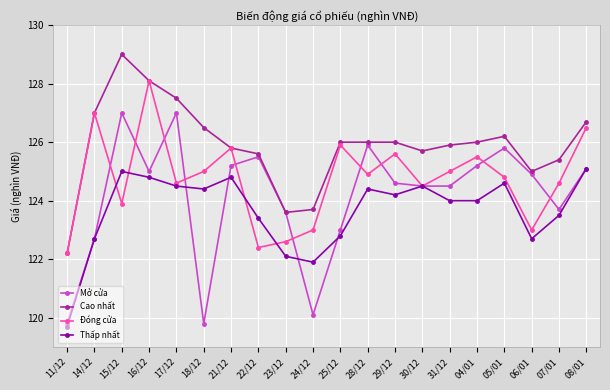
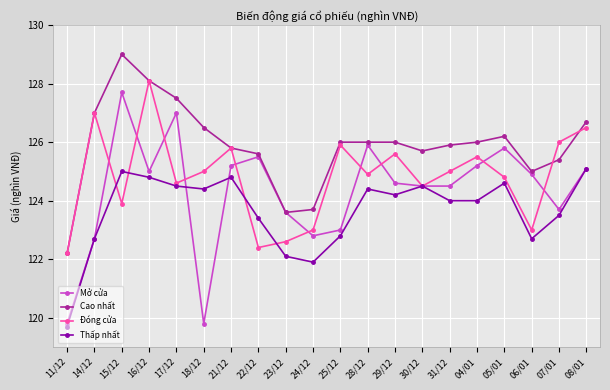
  {
    "Mở cửa": {
-     "15/12": 127.0,
+     "15/12": 127.7,
      "16/12": 125.0,
      "17/12": 127.0,
      "18/12": 119.8,
      "21/12": 125.2,
      "22/12": 125.5,
-     "24/12": 120.1,
+     "24/12": 122.8,
      "25/12": 123.0,
      "28/12": 125.9,
      "29/12": 124.6,
      "31/12": 124.5,
      "04/01": 125.2,
      "05/01": 125.8,
      "06/01": 124.9,
      "07/01": 123.7
    },
    "Đóng cửa": {
      "15/12": 123.9,
      "17/12": 124.6,
      "18/12": 125.0,
      "22/12": 122.4,
      "23/12": 122.6,
      "24/12": 123.0,
      "25/12": 125.9,
      "28/12": 124.9,
      "29/12": 125.6,
      "31/12": 125.0,
      "04/01": 125.5,
      "05/01": 124.8,
      "06/01": 123.0,
-     "07/01": 124.6,
+     "07/01": 126.0,
      "08/01": 126.5
    }
  }
